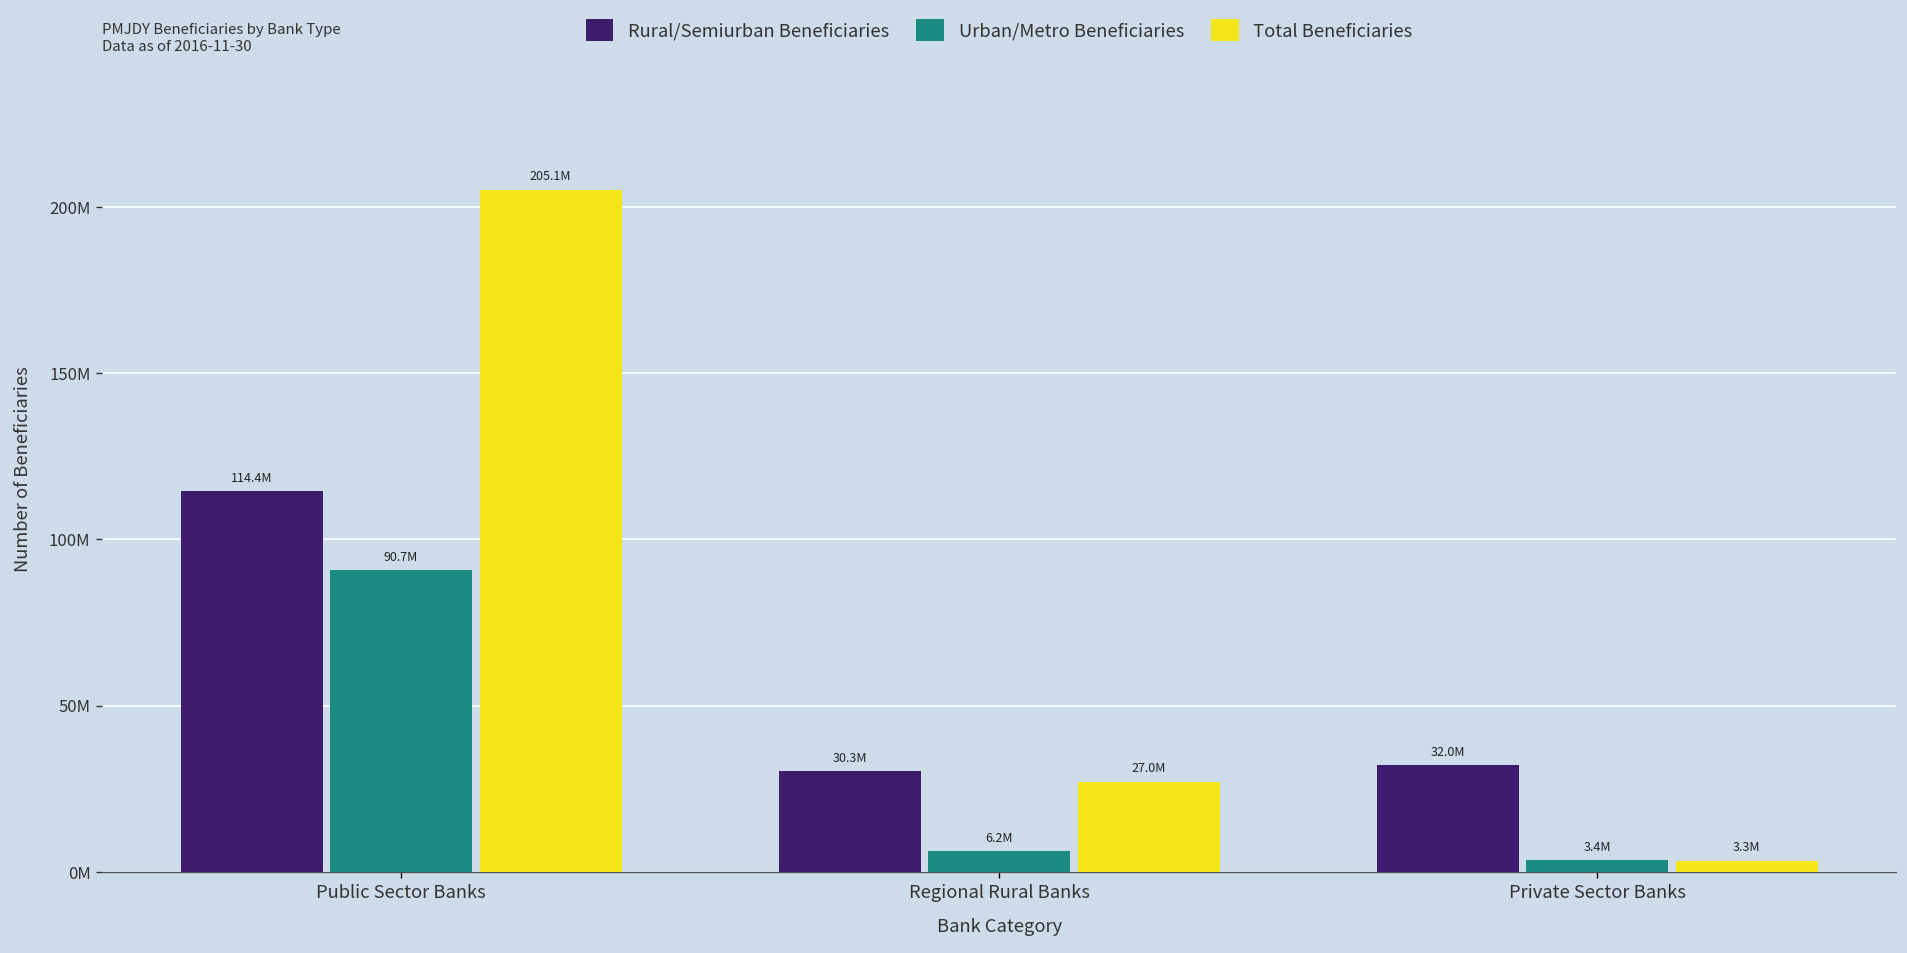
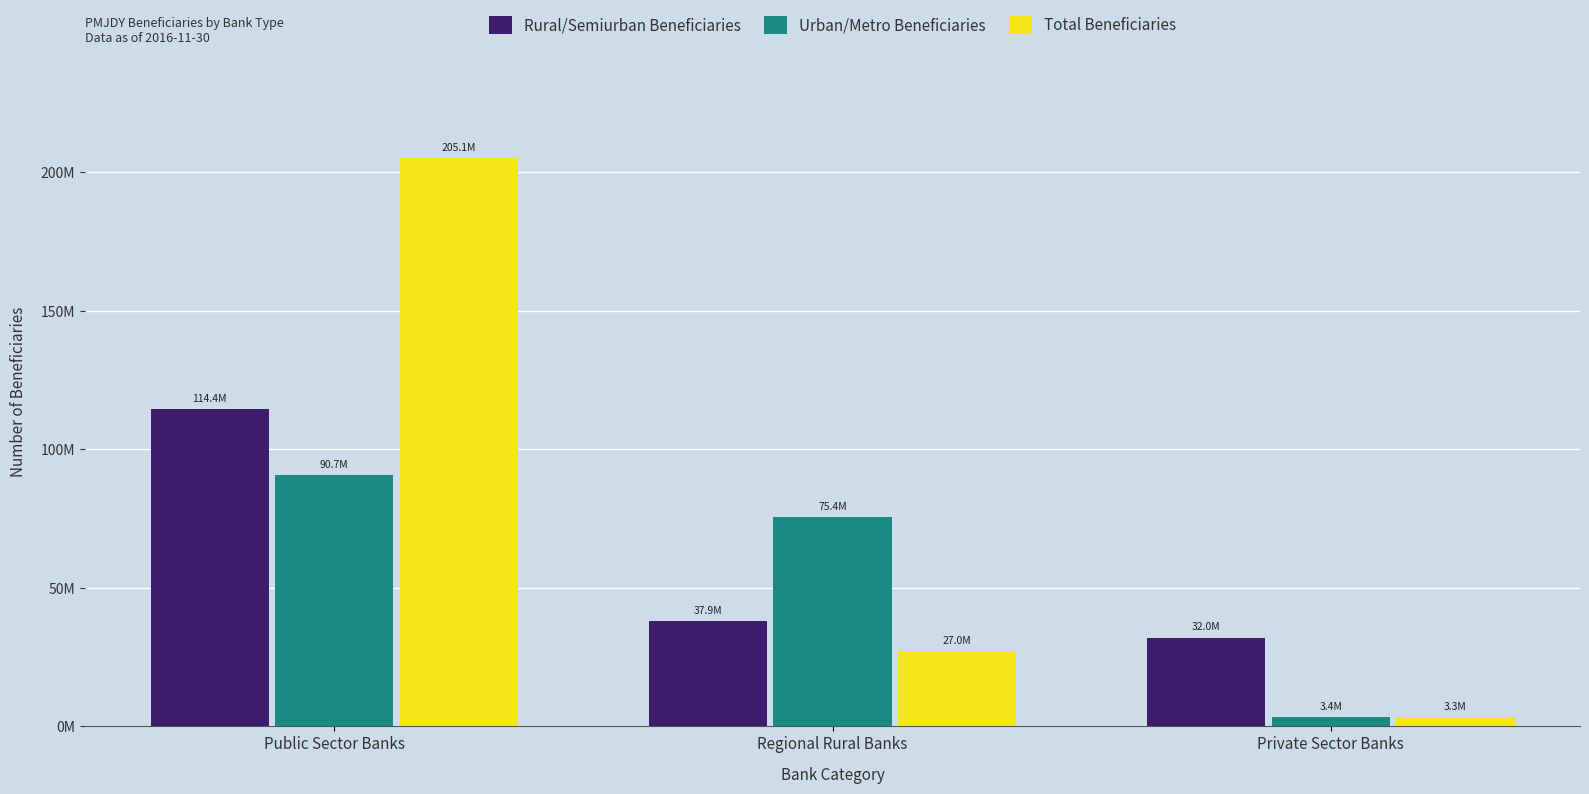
  {
    "Rural/Semiurban Beneficiaries": {
      "Public Sector Banks": "114.4M",
-     "Regional Rural Banks": "30.3M",
+     "Regional Rural Banks": "37.9M",
      "Private Sector Banks": "32.0M"
    },
    "Urban/Metro Beneficiaries": {
      "Public Sector Banks": "90.7M",
-     "Regional Rural Banks": "6.2M",
+     "Regional Rural Banks": "75.4M",
      "Private Sector Banks": "3.4M"
    },
    "Total Beneficiaries": {
      "Public Sector Banks": "205.1M",
      "Regional Rural Banks": "27.0M",
      "Private Sector Banks": "3.3M"
    }
  }
